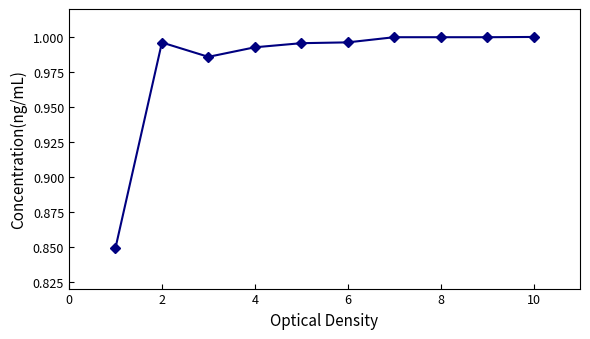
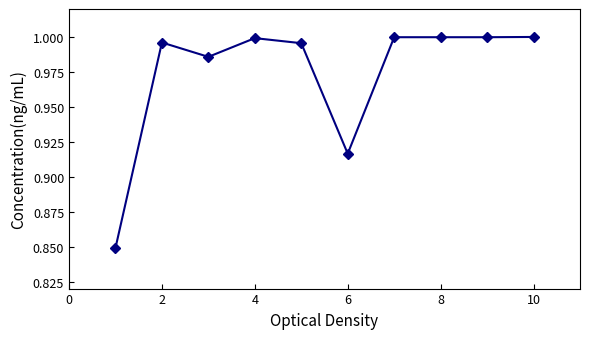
  {
    "2": 0.996,
-   "4": 0.993,
-   "6": 0.996,
+   "4": 0.999,
+   "6": 0.917,
    "8": 1.000,
    "10": 1.000
  }
